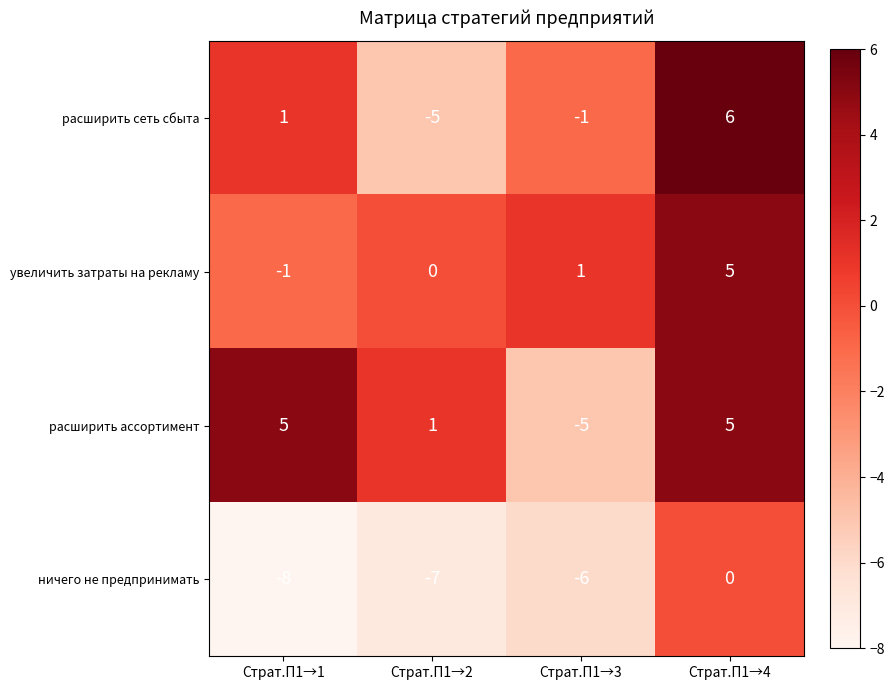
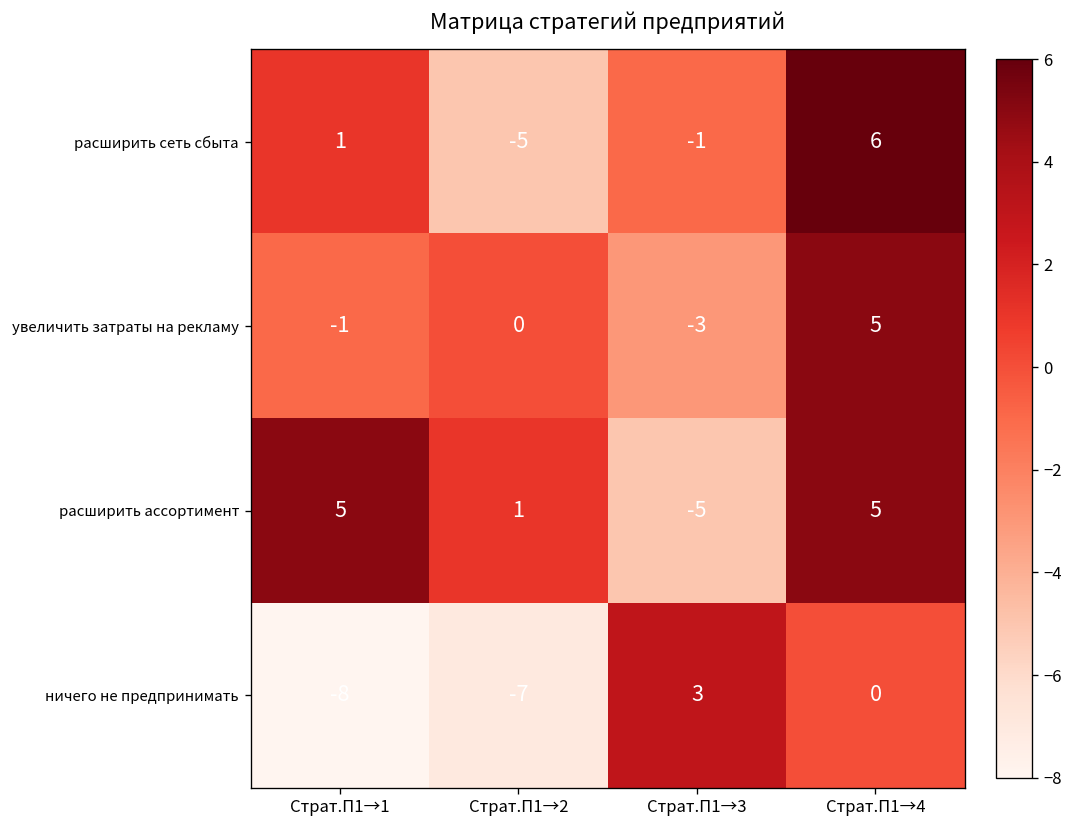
  {
    "расширить сеть сбыта": {
      "Страт.П1→1": 1,
      "Страт.П1→2": -5,
      "Страт.П1→3": -1,
      "Страт.П1→4": 6
    },
    "увеличить затраты на рекламу": {
      "Страт.П1→1": -1,
      "Страт.П1→2": 0,
-     "Страт.П1→3": 1,
+     "Страт.П1→3": -3,
      "Страт.П1→4": 5
    },
    "расширить ассортимент": {
      "Страт.П1→1": 5,
      "Страт.П1→2": 1,
      "Страт.П1→3": -5,
      "Страт.П1→4": 5
    },
    "ничего не предпринимать": {
-     "Страт.П1→3": -6,
+     "Страт.П1→3": 3,
      "Страт.П1→4": 0
    }
  }
